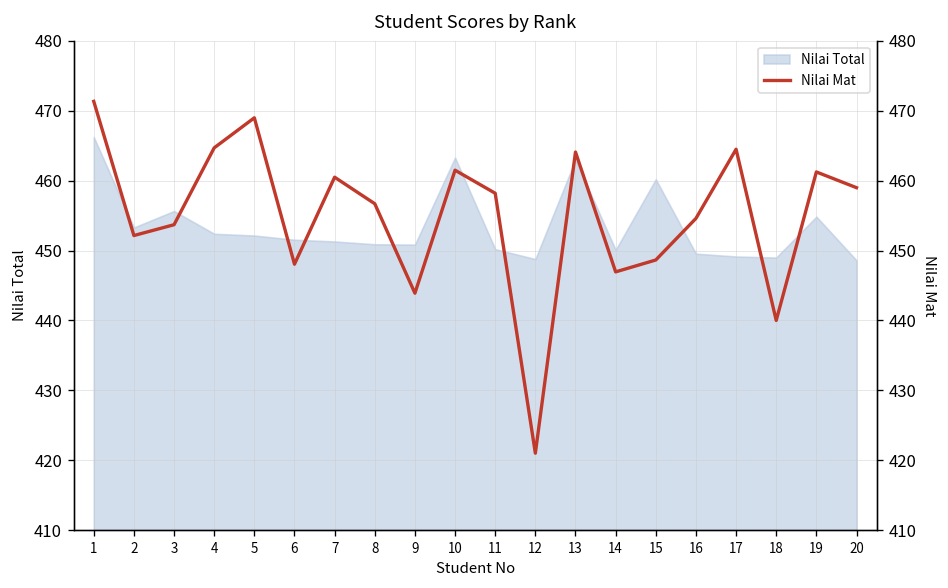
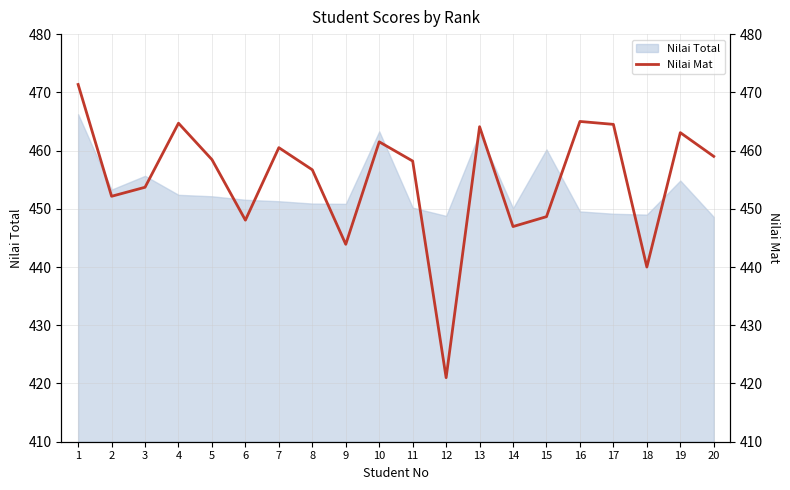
  {
    "Nilai Mat": {
      "1": 471,
      "2": 452,
      "3": 454,
      "4": 465,
-     "5": 469,
+     "5": 458,
      "6": 448,
      "7": 461,
      "8": 457,
      "9": 444,
      "10": 462,
      "11": 458,
      "12": 421,
      "13": 464,
      "14": 447,
      "15": 449,
-     "16": 455,
+     "16": 465,
      "17": 465,
      "18": 440,
-     "19": 461,
+     "19": 463,
      "20": 459
    },
    "Nilai Total": {
      "1": 466,
      "2": 453,
      "3": 456,
      "4": 452,
      "5": 452,
      "6": 452,
      "7": 451,
      "8": 451,
      "9": 451,
      "10": 463,
      "11": 450,
      "12": 449,
      "13": 463,
      "14": 450,
      "15": 460,
      "16": 450,
      "17": 449,
      "18": 449,
      "19": 455,
      "20": 449
    }
  }
